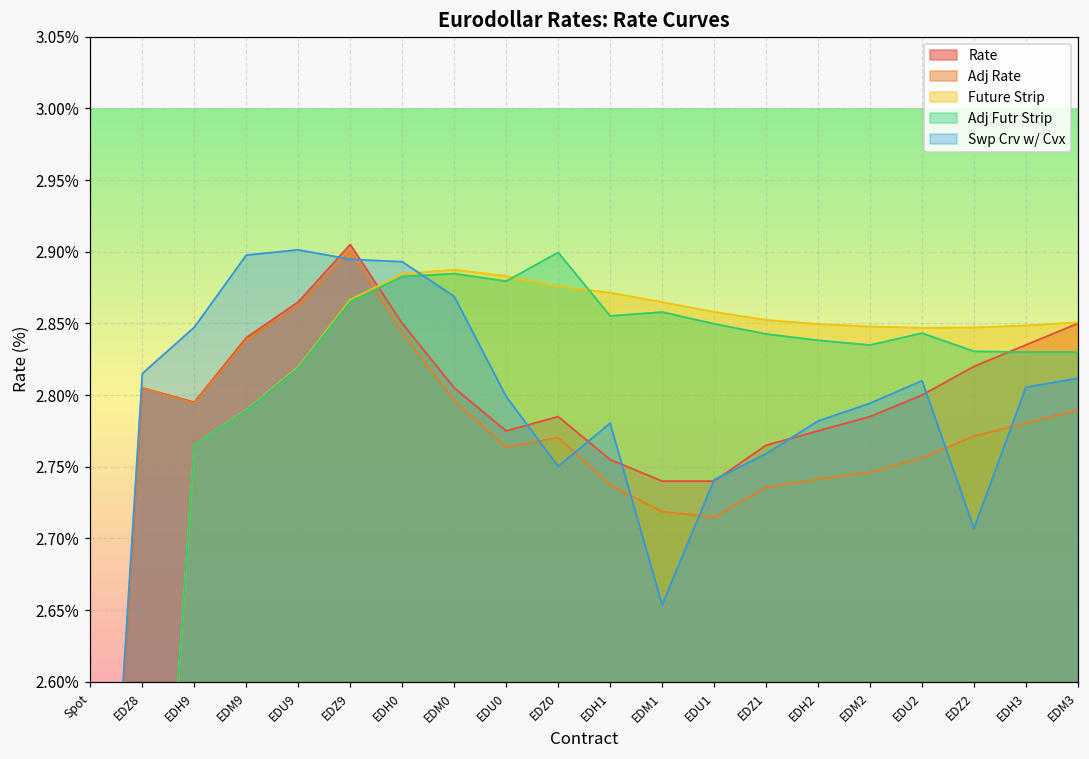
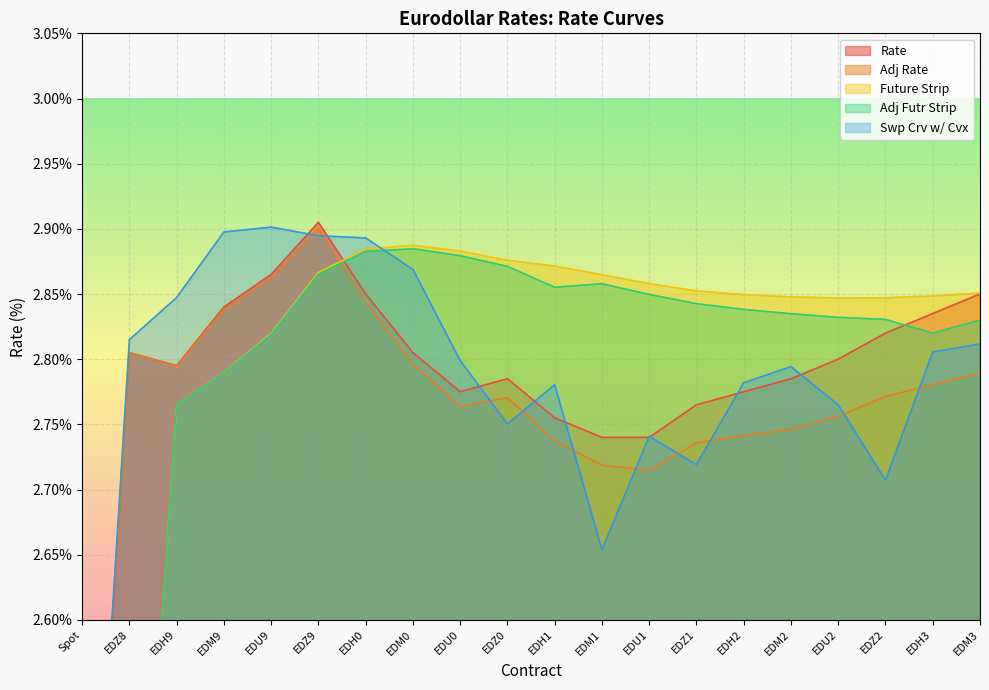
  {
    "Adj Futr Strip": {
      "EDM0": "2.885%",
      "EDU0": "2.879%",
-     "EDZ0": "2.900%",
+     "EDZ0": "2.871%",
      "EDH1": "2.855%",
      "EDM1": "2.858%",
      "EDU1": "2.850%",
      "EDZ1": "2.843%",
      "EDH2": "2.838%",
      "EDM2": "2.835%",
-     "EDU2": "2.843%",
+     "EDU2": "2.832%",
      "EDZ2": "2.831%",
-     "EDH3": "2.83%",
+     "EDH3": "2.82%",
      "EDM3": "2.830%"
    },
    "Swp Crv w/ Cvx": {
      "EDZ8": "2.815%",
      "EDH9": "2.847%",
      "EDM9": "2.898%",
      "EDU9": "2.901%",
      "EDZ9": "2.895%",
      "EDH0": "2.893%",
      "EDM0": "2.869%",
      "EDU0": "2.799%",
      "EDZ0": "2.750%",
      "EDH1": "2.780%",
      "EDM1": "2.654%",
-     "EDZ1": "2.759%",
+     "EDZ1": "2.719%",
      "EDH2": "2.782%",
      "EDM2": "2.794%",
-     "EDU2": "2.810%",
+     "EDU2": "2.765%",
      "EDZ2": "2.707%",
      "EDH3": "2.806%",
      "EDM3": "2.812%"
    }
  }
